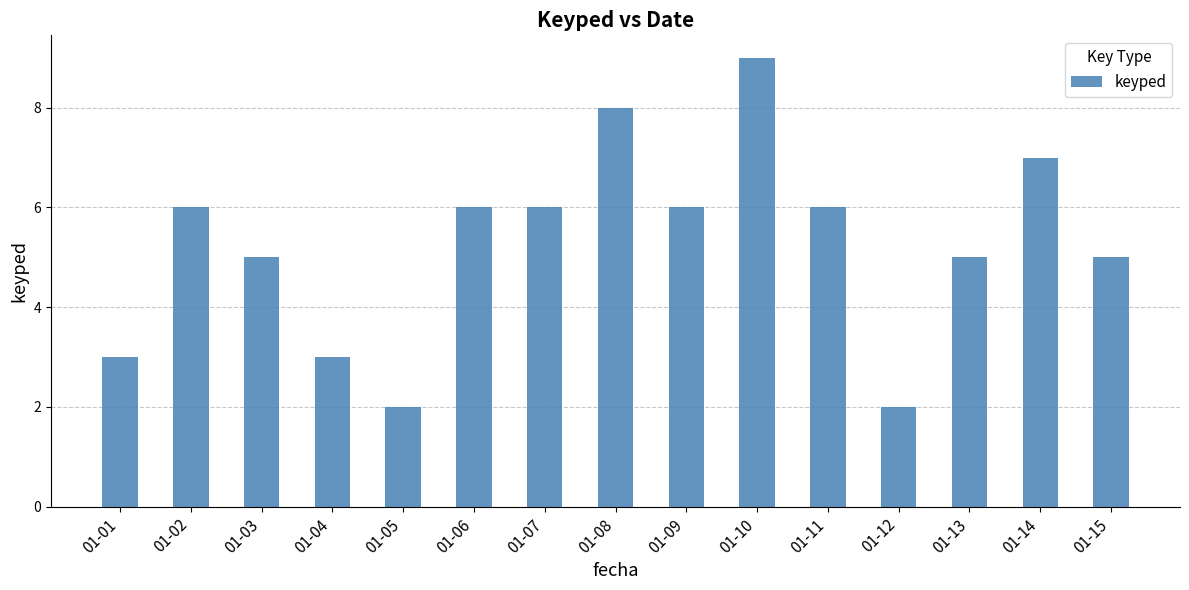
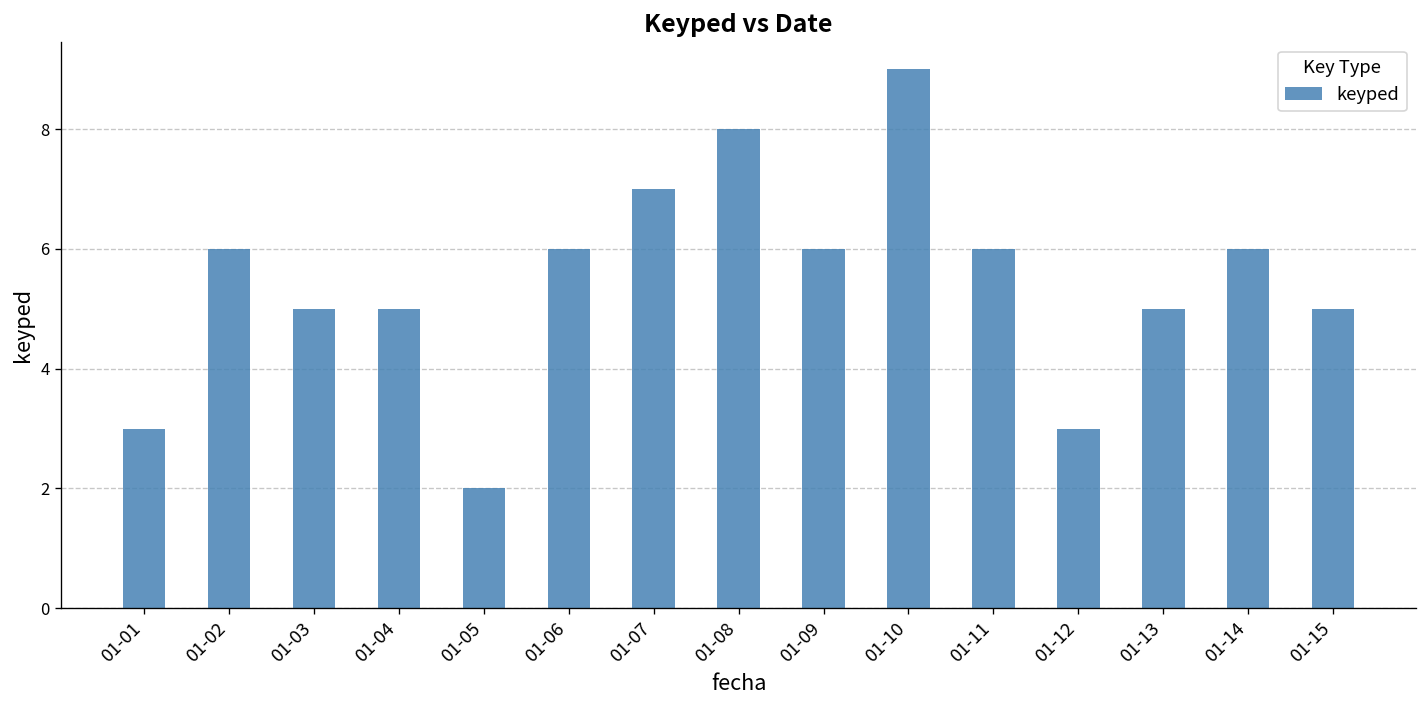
  {
    "01-01": 3,
    "01-02": 6,
    "01-03": 5,
-   "01-04": 3,
+   "01-04": 5,
    "01-05": 2,
    "01-06": 6,
-   "01-07": 6,
+   "01-07": 7,
    "01-08": 8,
    "01-09": 6,
    "01-10": 9,
    "01-11": 6,
-   "01-12": 2,
+   "01-12": 3,
    "01-13": 5,
-   "01-14": 7,
+   "01-14": 6,
    "01-15": 5
  }
